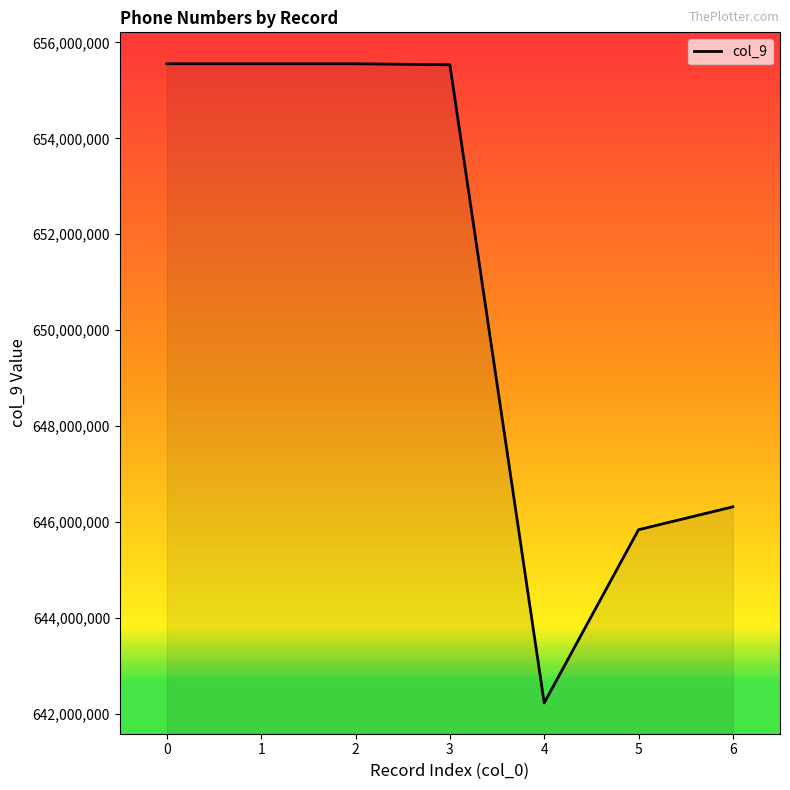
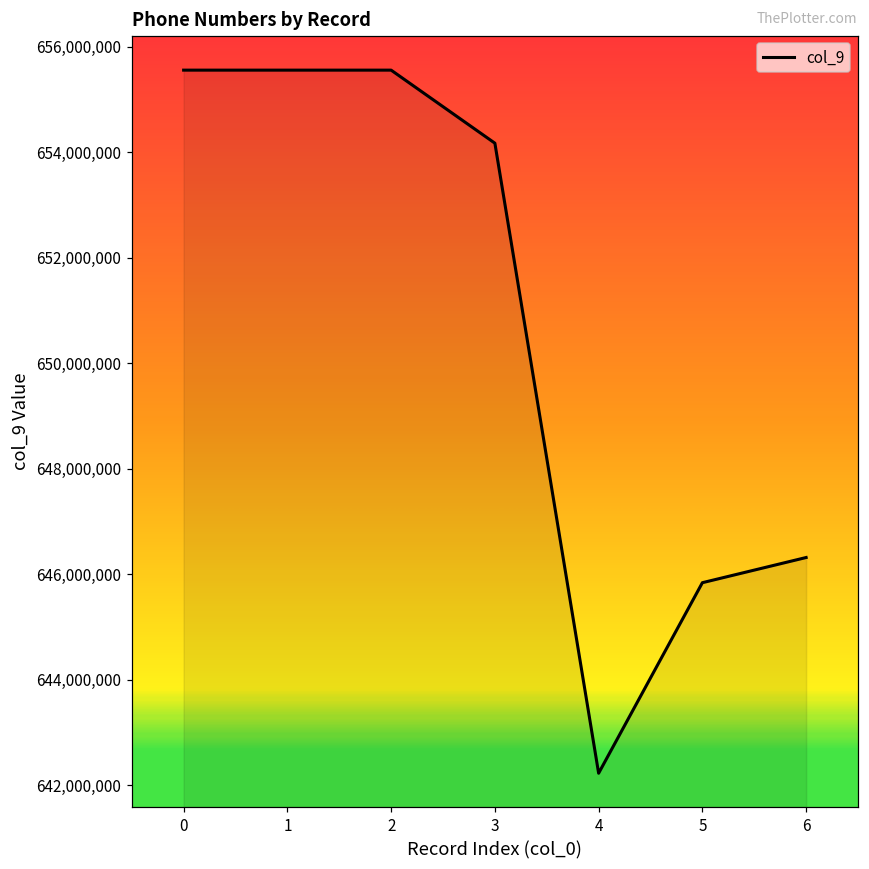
  {
    "0": "655,600,000",
    "1": "655,600,000",
    "2": "655,600,000",
-   "3": "655,500,000",
+   "3": "654,200,000",
    "4": "642,200,000",
    "5": "645,800,000",
    "6": "646,300,000"
  }
